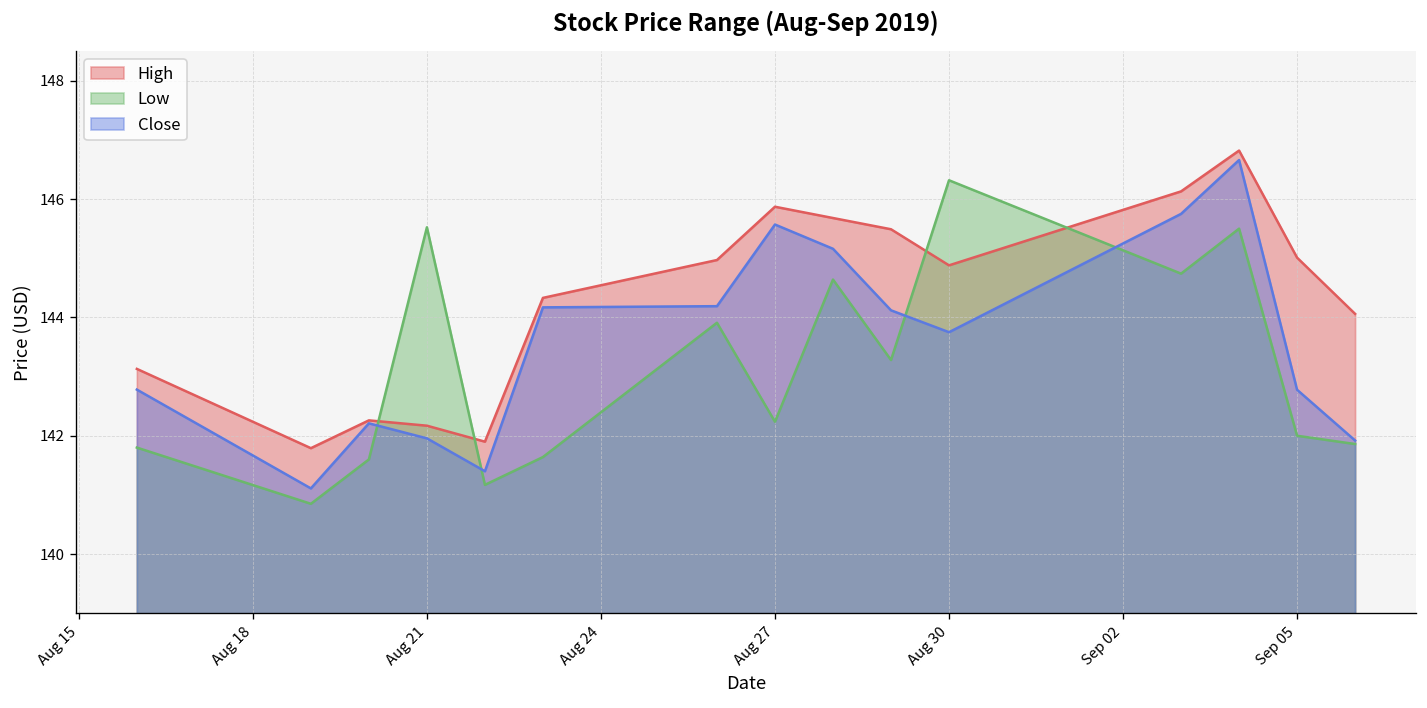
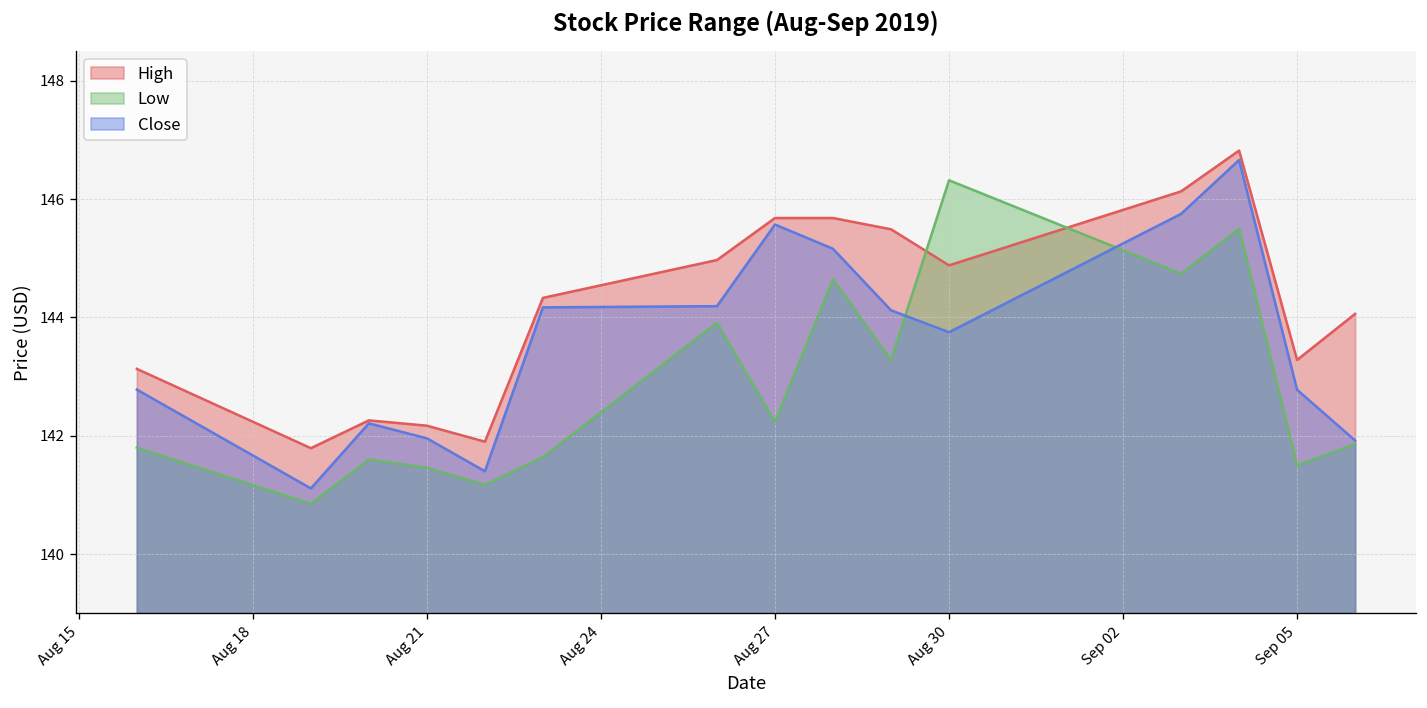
  {
    "High": {
      "Aug 21": 142.2,
-     "Aug 27": 145.9,
+     "Aug 27": 145.7,
      "Aug 30": 144.9,
-     "Sep 05": 145.0
+     "Sep 05": 143.3
    },
    "Low": {
-     "Aug 21": 145.5,
+     "Aug 21": 141.5,
      "Aug 27": 142.2,
      "Aug 30": 146.3,
-     "Sep 05": 142.0
+     "Sep 05": 141.5
    },
    "Close": {
      "Aug 21": 142.0,
      "Aug 27": 145.6,
      "Aug 30": 143.8,
      "Sep 05": 142.8
    }
  }
